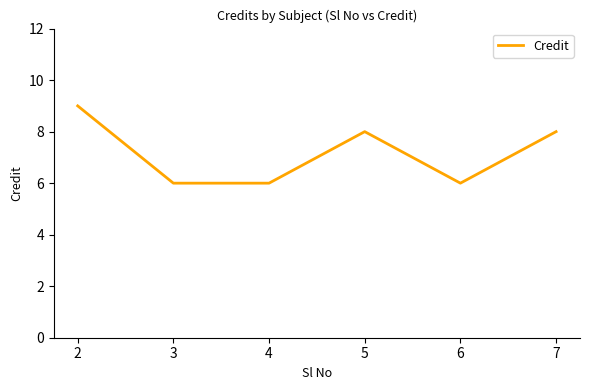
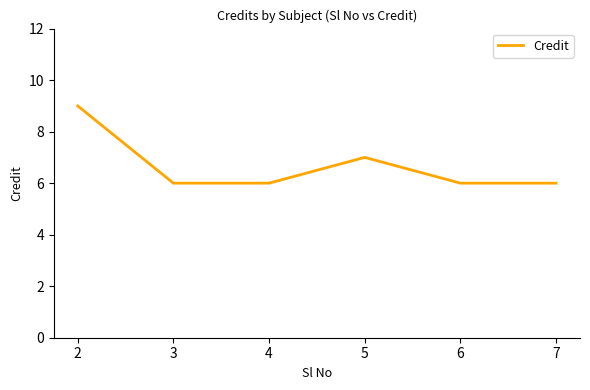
  {
    "2": 9,
    "3": 6,
    "4": 6,
-   "5": 8,
+   "5": 7,
    "6": 6,
-   "7": 8
+   "7": 6
  }
